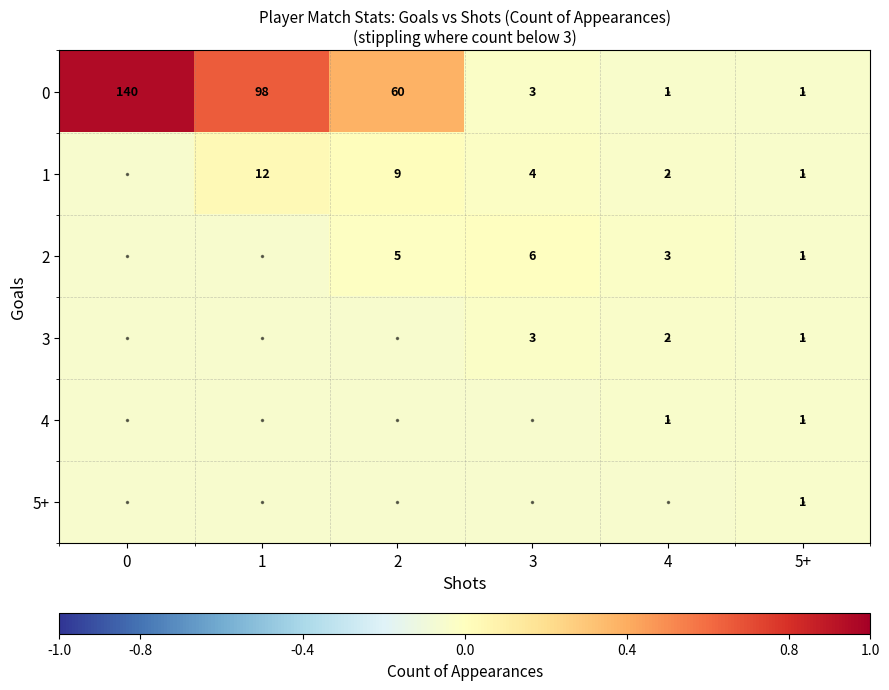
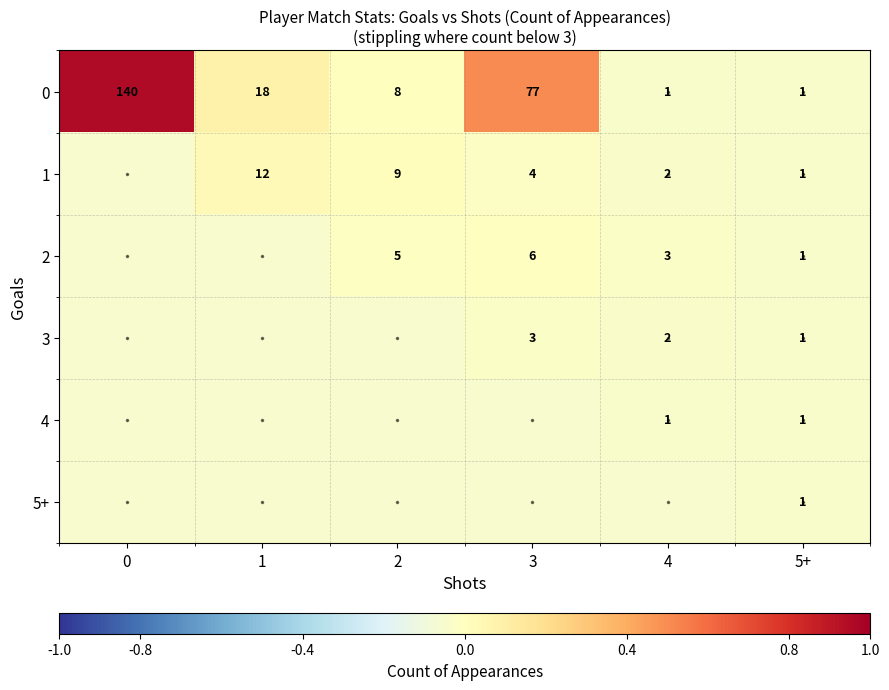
  {
    "0": {
      "0": 140,
-     "1": 98,
-     "2": 60,
-     "3": 3
+     "1": 18,
+     "2": 8,
+     "3": 77
    },
    "1": {
      "1": 12,
      "2": 9,
      "3": 4
    },
    "2": {
      "2": 5,
      "3": 6,
      "4": 3
    },
    "3": {
      "3": 3
    }
  }
